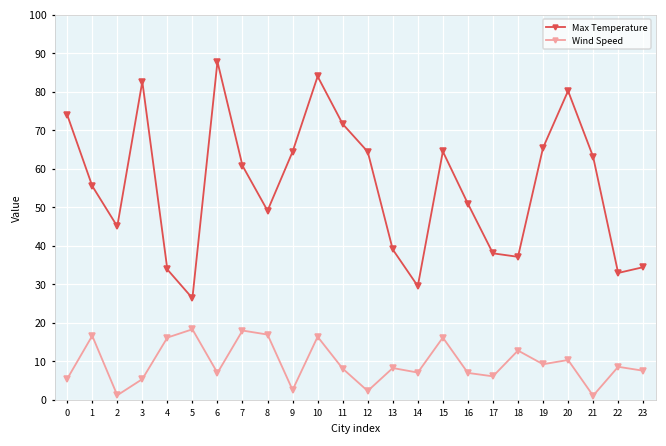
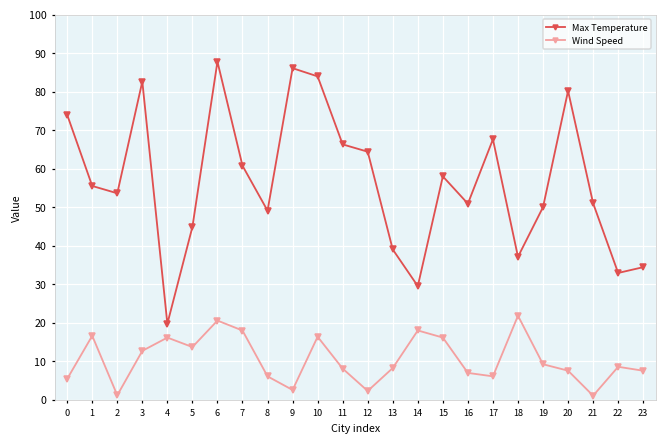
  {
    "Max Temperature": {
      "0": 74,
      "1": 56,
-     "2": 45,
+     "2": 54,
      "3": 83,
-     "4": 34,
-     "5": 26,
+     "4": 20,
+     "5": 45,
      "6": 88,
      "7": 61,
      "8": 49,
-     "9": 64,
+     "9": 86,
      "10": 84,
-     "11": 72,
+     "11": 66,
      "12": 64,
      "13": 39,
      "14": 29,
-     "15": 64,
+     "15": 58,
      "16": 51,
-     "17": 38,
+     "17": 68,
      "18": 37,
-     "19": 65,
+     "19": 50,
      "20": 80,
-     "21": 63,
+     "21": 51,
      "22": 33,
      "23": 34
    },
    "Wind Speed": {
      "0": 5,
      "1": 17,
      "2": 1,
-     "3": 5,
+     "3": 13,
      "4": 16,
-     "5": 18,
-     "6": 7,
+     "5": 14,
+     "6": 21,
      "7": 18,
-     "8": 17,
+     "8": 6,
      "9": 3,
      "10": 16,
      "11": 8,
      "12": 2,
      "13": 8,
-     "14": 7,
+     "14": 18,
      "15": 16,
      "16": 7,
      "17": 6,
-     "18": 13,
+     "18": 22,
      "19": 9,
-     "20": 10,
+     "20": 8,
      "21": 1,
      "22": 9,
      "23": 8
    }
  }
